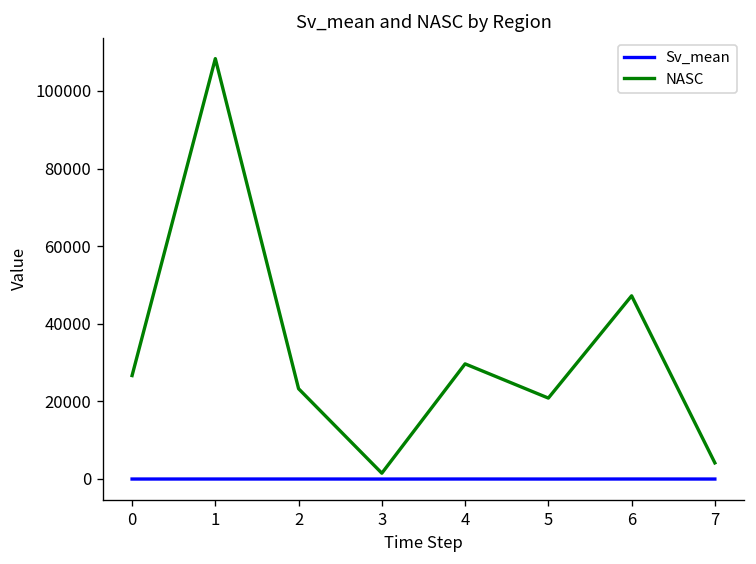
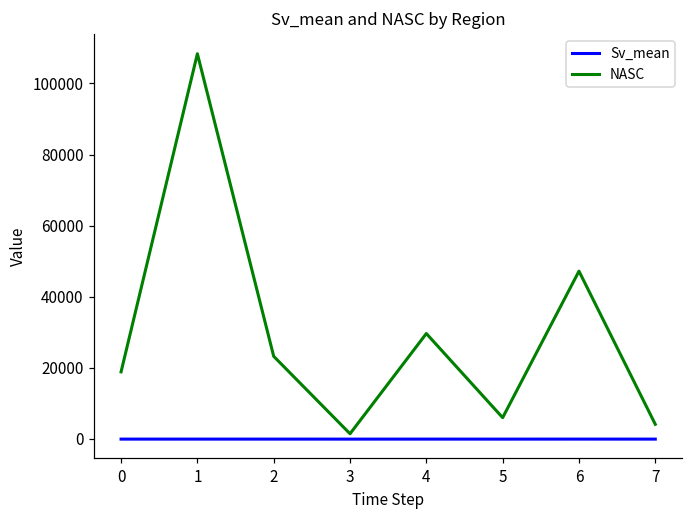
  {
    "Sv_mean": {
      "0": 0,
      "1": 0,
      "2": 0,
      "3": 0,
      "4": 0,
      "5": 0,
      "6": 0,
      "7": 0
    },
    "NASC": {
-     "0": 27000,
+     "0": 19000,
      "1": 108000,
      "2": 23000,
      "3": 1000,
      "4": 30000,
-     "5": 21000,
+     "5": 6000,
      "6": 47000,
      "7": 4000
    }
  }
